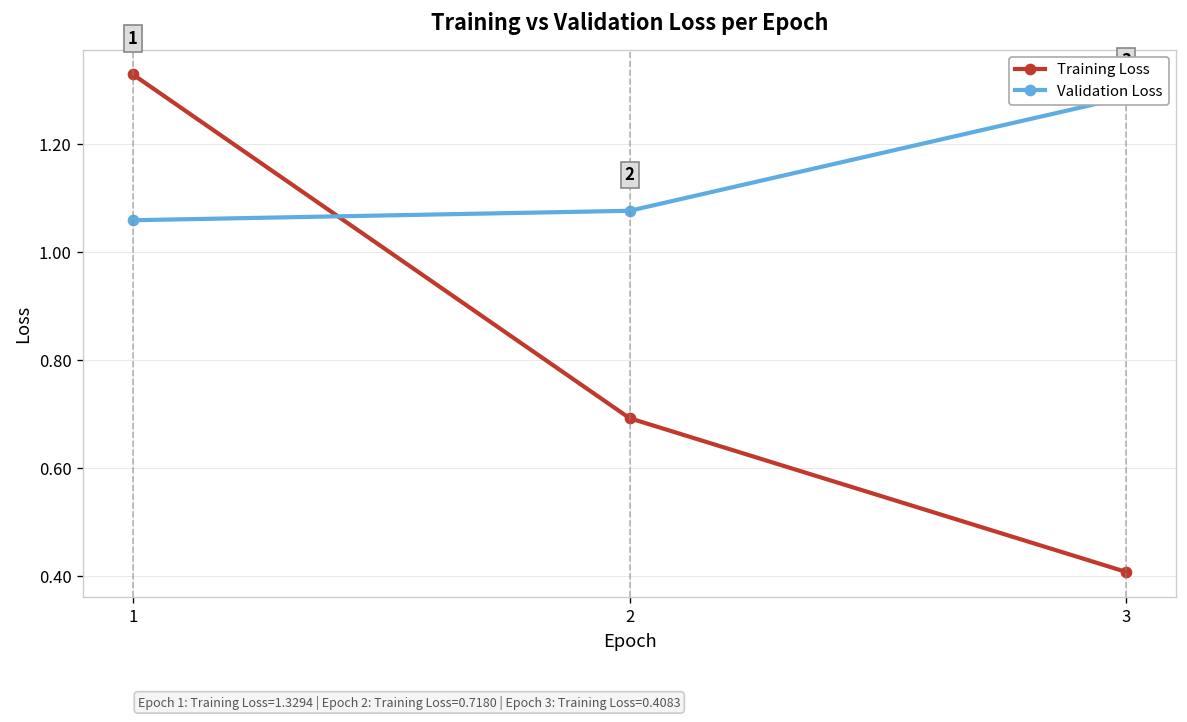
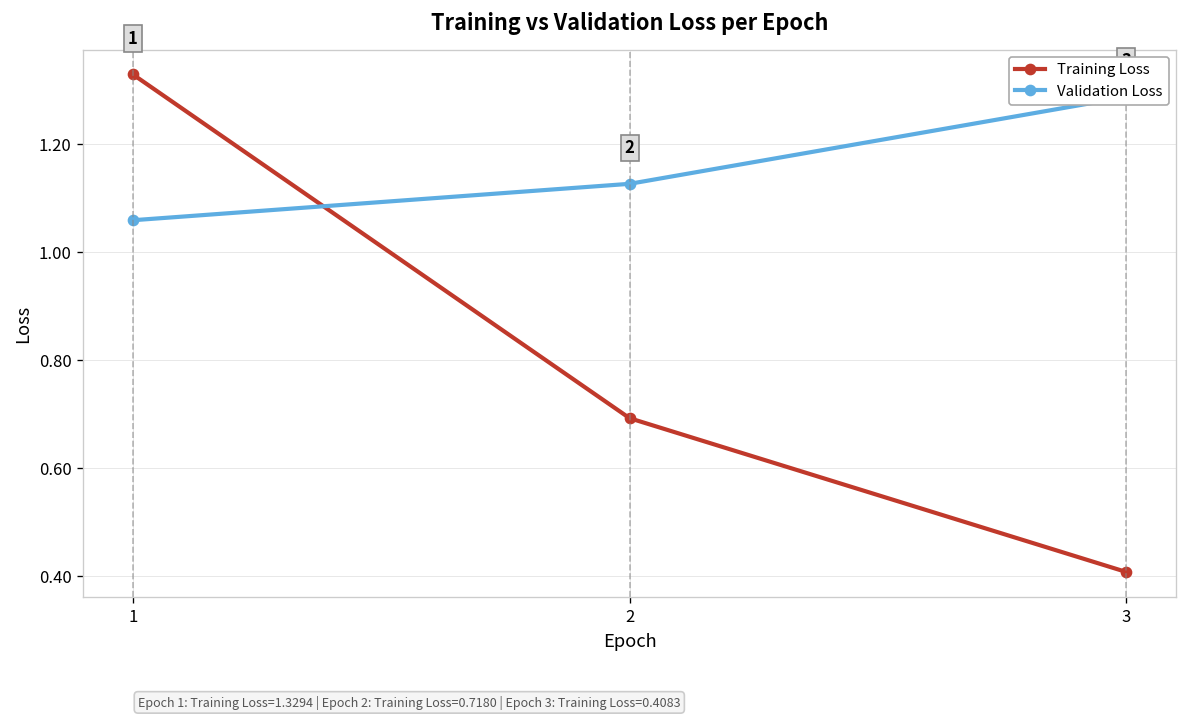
  {
    "Training Loss": {
      "2": 0.69,
      "3": 0.41
    },
    "Validation Loss": {
      "1": 1.06,
-     "2": 1.08
+     "2": 1.13
    }
  }
